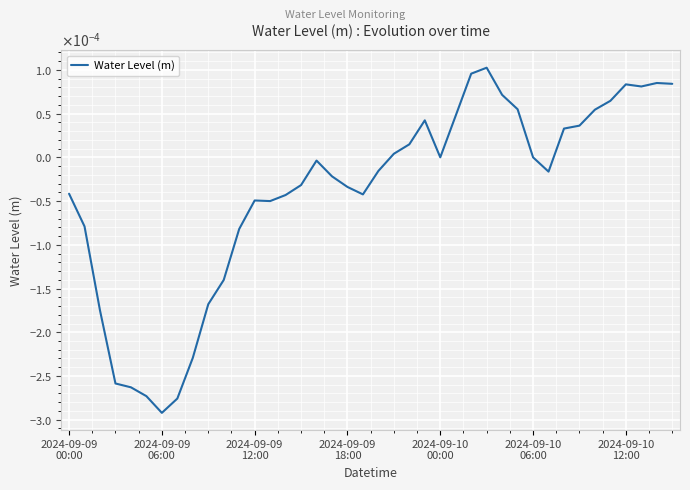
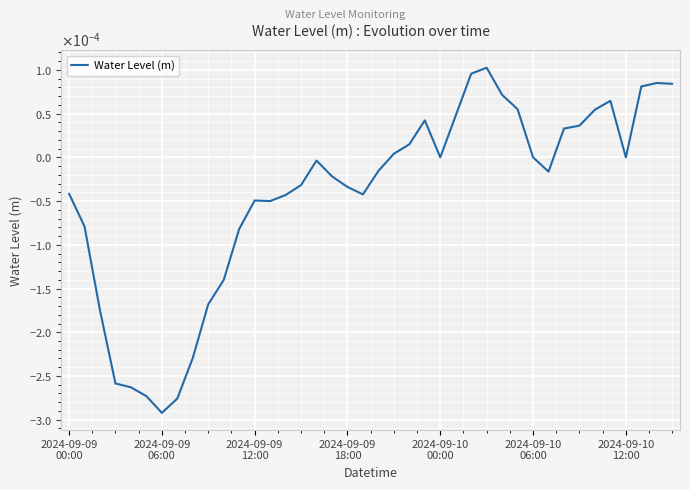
  {
    "2024-09-09 00:00": -0.00004,
    "2024-09-09 06:00": -0.00029,
    "2024-09-09 12:00": -0.00005,
    "2024-09-09 18:00": -0.00003,
    "2024-09-10 00:00": 0.0000,
    "2024-09-10 06:00": 0.0000,
-   "2024-09-10 12:00": 0.0001
+   "2024-09-10 12:00": 0.0000
  }
